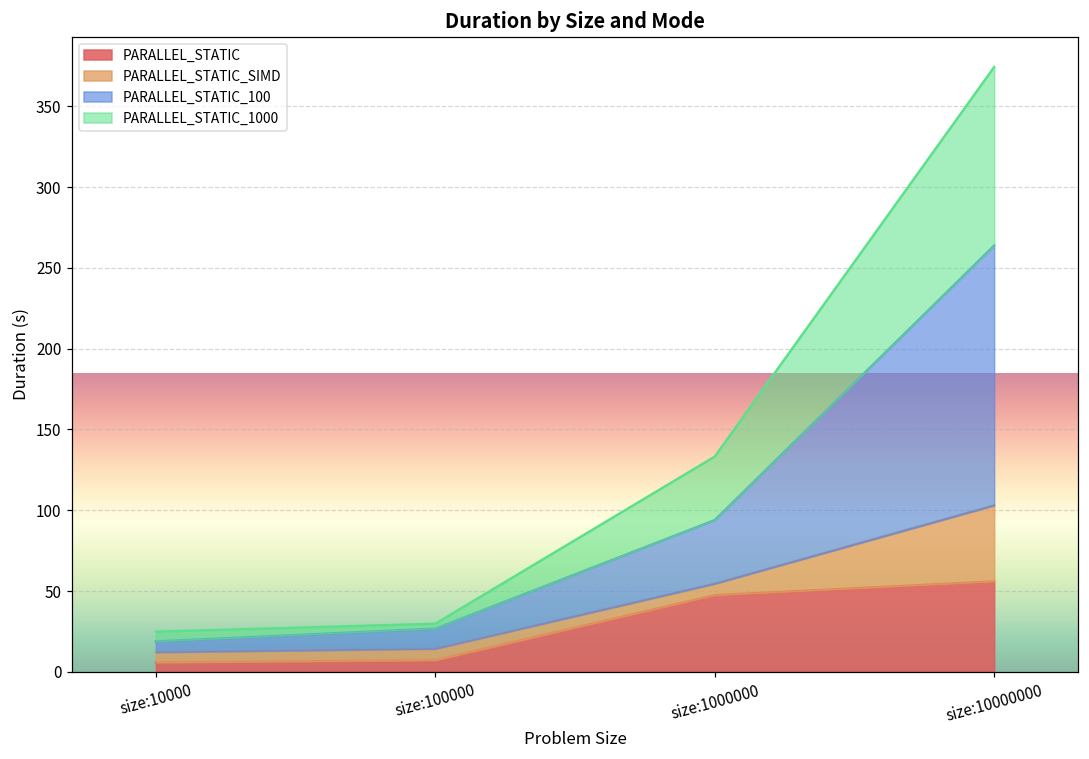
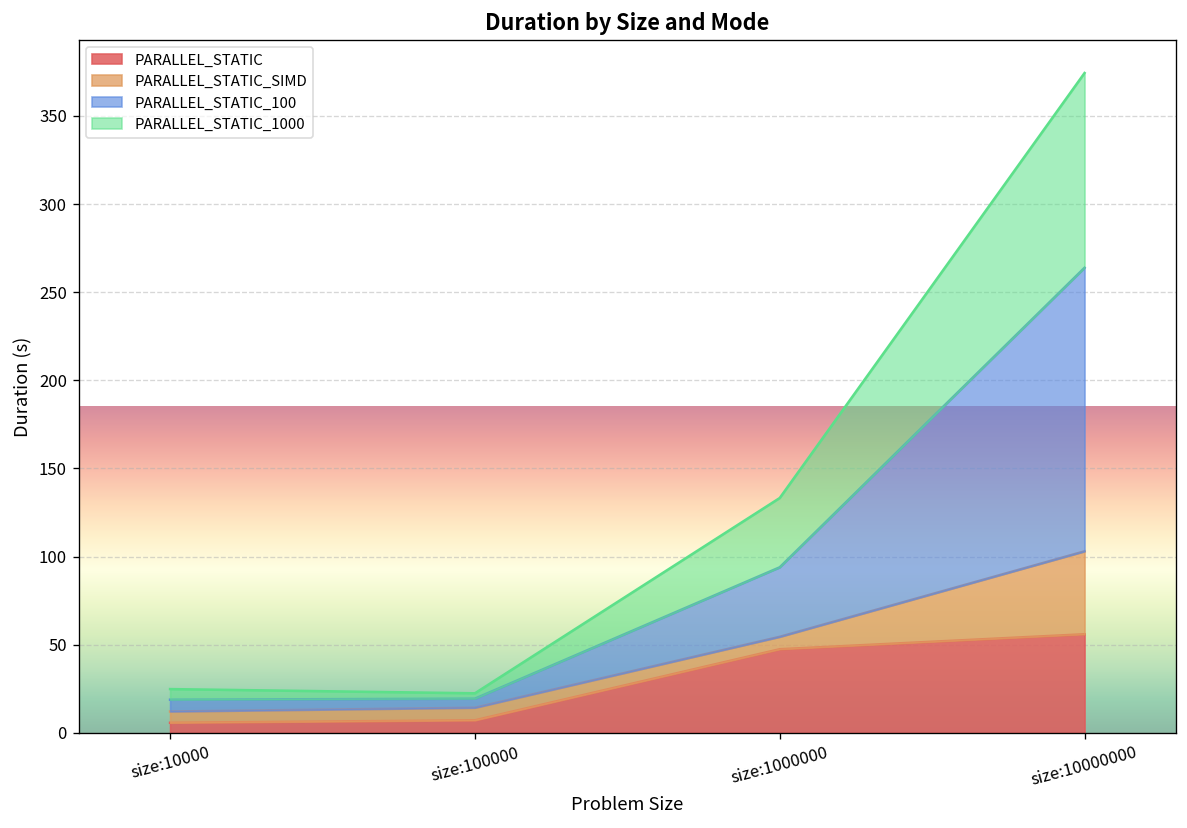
  {
    "PARALLEL_STATIC": {
      "size:10000": 6,
      "size:100000": 7,
      "size:1000000": 47,
      "size:10000000": 56
    },
    "PARALLEL_STATIC_SIMD": {
      "size:10000": 6,
      "size:100000": 7,
      "size:1000000": 7,
      "size:10000000": 47
    },
    "PARALLEL_STATIC_100": {
      "size:10000": 7,
-     "size:100000": 12,
+     "size:100000": 5,
      "size:1000000": 39,
      "size:10000000": 161
    },
    "PARALLEL_STATIC_1000": {
      "size:10000": 6,
      "size:100000": 3,
      "size:1000000": 39,
      "size:10000000": 110
    }
  }
